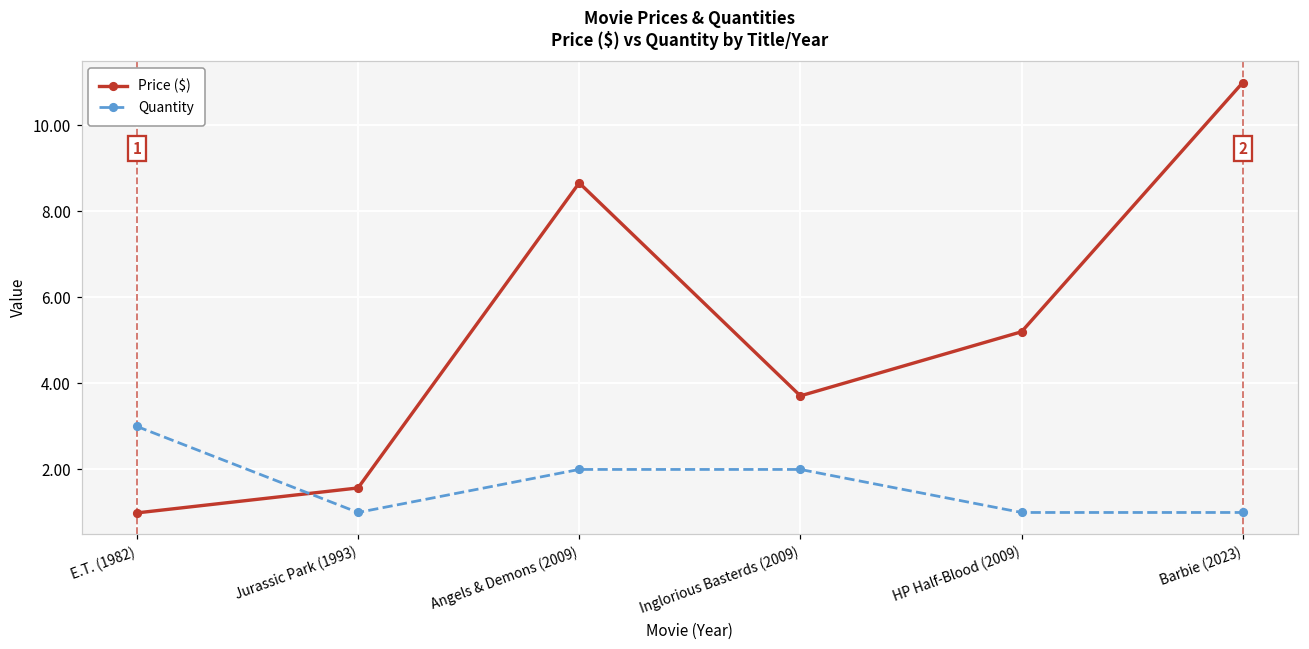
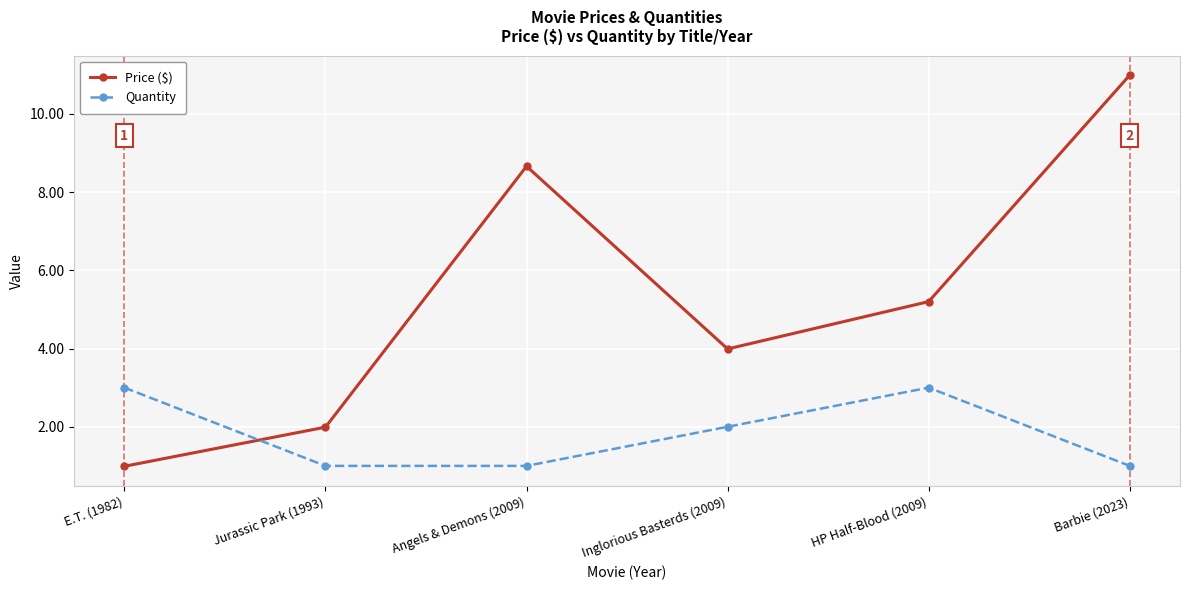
  {
    "Price ($)": {
      "E.T. (1982)": 1.0,
-     "Jurassic Park (1993)": 1.6,
+     "Jurassic Park (1993)": 2.0,
      "Angels & Demons (2009)": 8.7,
-     "Inglorious Basterds (2009)": 3.7,
+     "Inglorious Basterds (2009)": 4.0,
      "HP Half-Blood (2009)": 5.2,
      "Barbie (2023)": 11.0
    },
    "Quantity": {
      "E.T. (1982)": 3,
      "Jurassic Park (1993)": 1,
-     "Angels & Demons (2009)": 2,
+     "Angels & Demons (2009)": 1,
      "Inglorious Basterds (2009)": 2,
-     "HP Half-Blood (2009)": 1,
+     "HP Half-Blood (2009)": 3,
      "Barbie (2023)": 1
    }
  }
